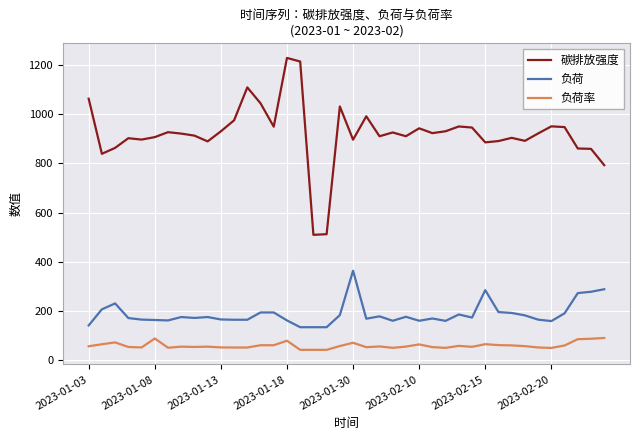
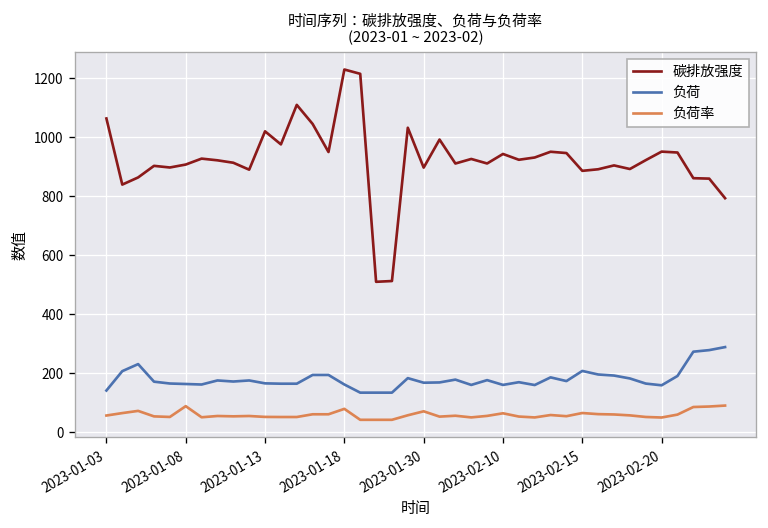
  {
    "碳排放强度": {
      "2023-01-03": 1060,
      "2023-01-08": 910,
-     "2023-01-13": 930,
+     "2023-01-13": 1020,
      "2023-01-18": 1230,
      "2023-01-30": 900,
      "2023-02-10": 940,
      "2023-02-15": 890,
      "2023-02-20": 950
    },
    "负荷": {
      "2023-01-03": 140,
      "2023-01-08": 160,
      "2023-01-13": 170,
      "2023-01-18": 160,
-     "2023-01-30": 360,
+     "2023-01-30": 170,
      "2023-02-10": 160,
-     "2023-02-15": 280,
+     "2023-02-15": 210,
      "2023-02-20": 160
    },
    "负荷率": {
      "2023-01-03": 60,
      "2023-01-08": 90,
      "2023-01-13": 50,
      "2023-01-18": 80,
      "2023-01-30": 70,
      "2023-02-10": 60,
      "2023-02-15": 60,
      "2023-02-20": 50
    }
  }
